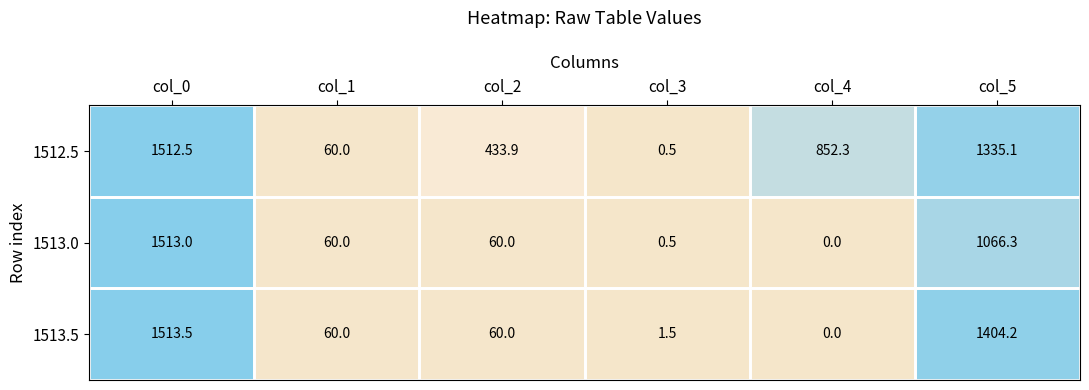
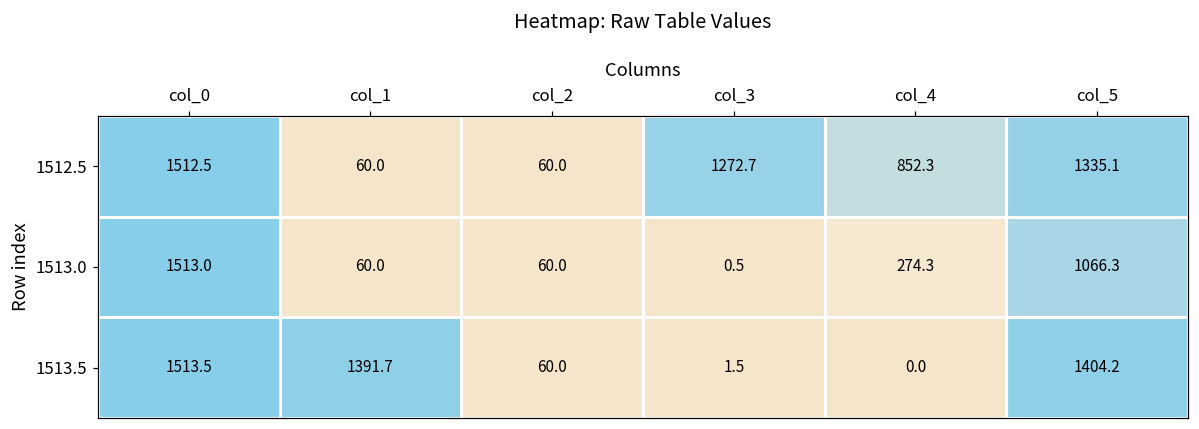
  {
    "1512.5": {
      "col_0": 1512.5,
      "col_1": 60.0,
-     "col_2": 433.9,
-     "col_3": 0.5,
+     "col_2": 60.0,
+     "col_3": 1272.7,
      "col_4": 852.3,
      "col_5": 1335.1
    },
    "1513.0": {
      "col_0": 1513.0,
      "col_1": 60.0,
      "col_2": 60.0,
      "col_3": 0.5,
-     "col_4": 0.0,
+     "col_4": 274.3,
      "col_5": 1066.3
    },
    "1513.5": {
      "col_0": 1513.5,
-     "col_1": 60.0,
+     "col_1": 1391.7,
      "col_2": 60.0,
      "col_3": 1.5,
      "col_4": 0.0,
      "col_5": 1404.2
    }
  }
